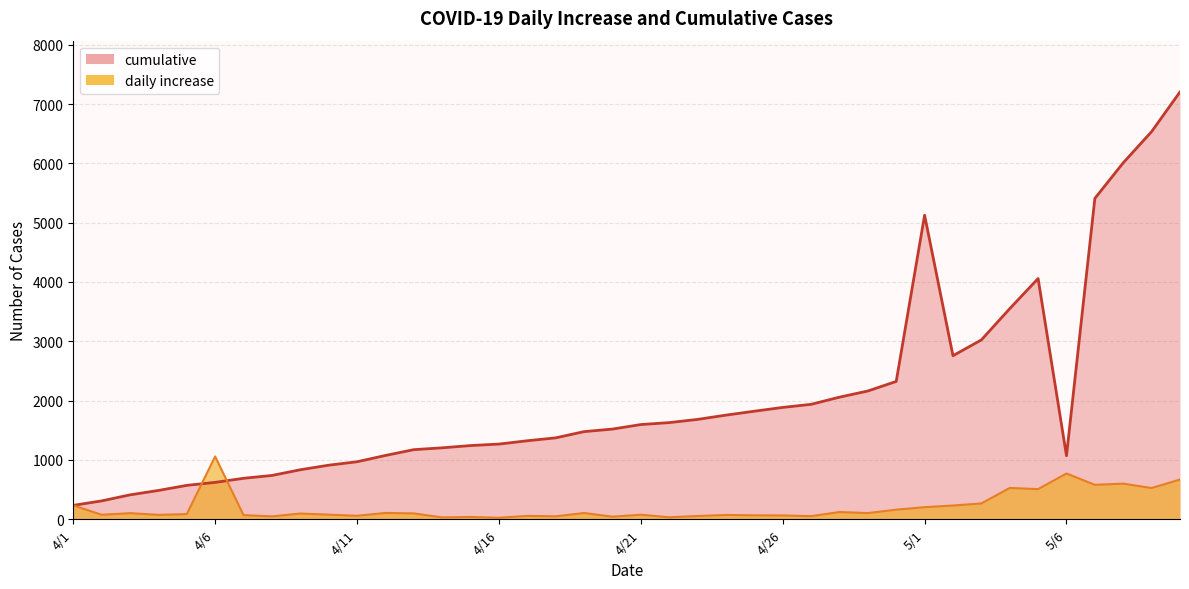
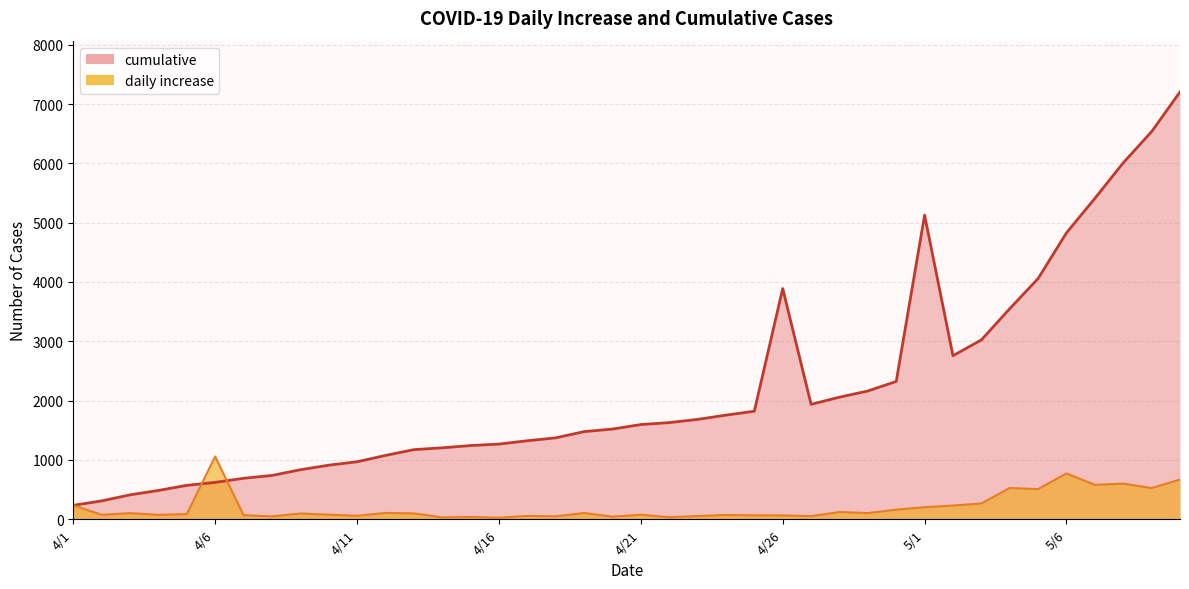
  {
    "cumulative": {
      "4/6": 600,
      "4/11": 1000,
      "4/16": 1300,
      "4/21": 1600,
-     "4/26": 1900,
+     "4/26": 3900,
      "5/1": 5100,
-     "5/6": 1100
+     "5/6": 4800
    },
    "daily increase": {
      "4/6": 1100,
      "4/11": 100,
      "4/16": 0,
      "4/21": 100,
      "4/26": 100,
      "5/1": 200,
      "5/6": 800
    }
  }
